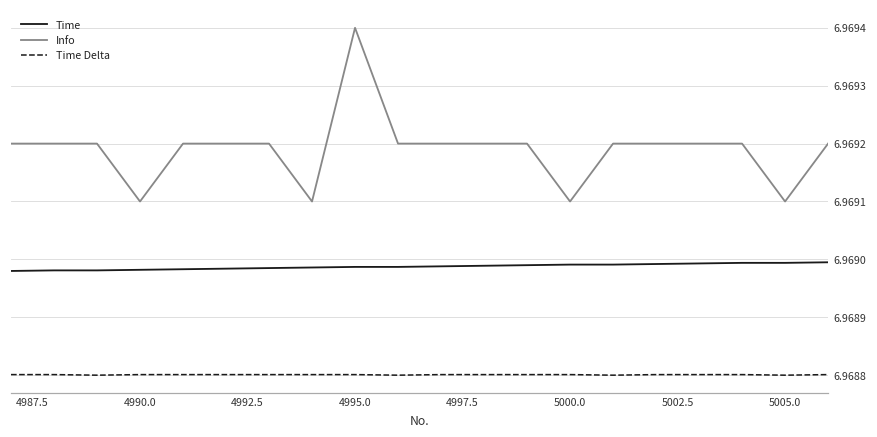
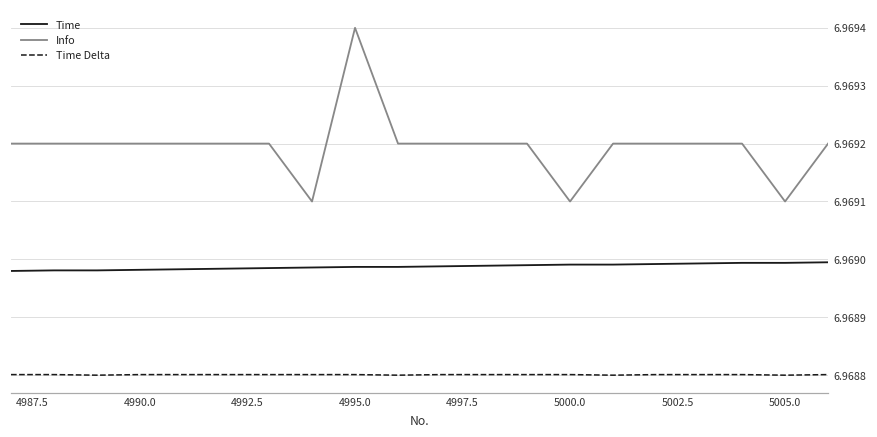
  {
    "Info": {
-     "4990.0": 6.96910,
+     "4990.0": 6.96920,
      "4995.0": 6.96940,
      "5000.0": 6.96910,
      "5005.0": 6.96910
    }
  }
